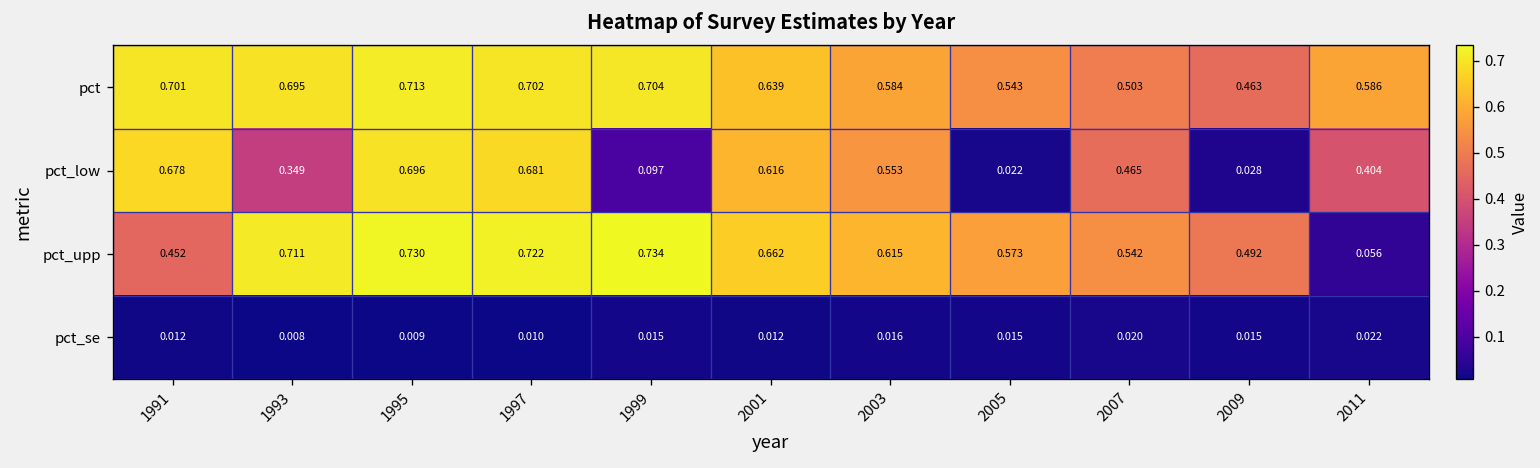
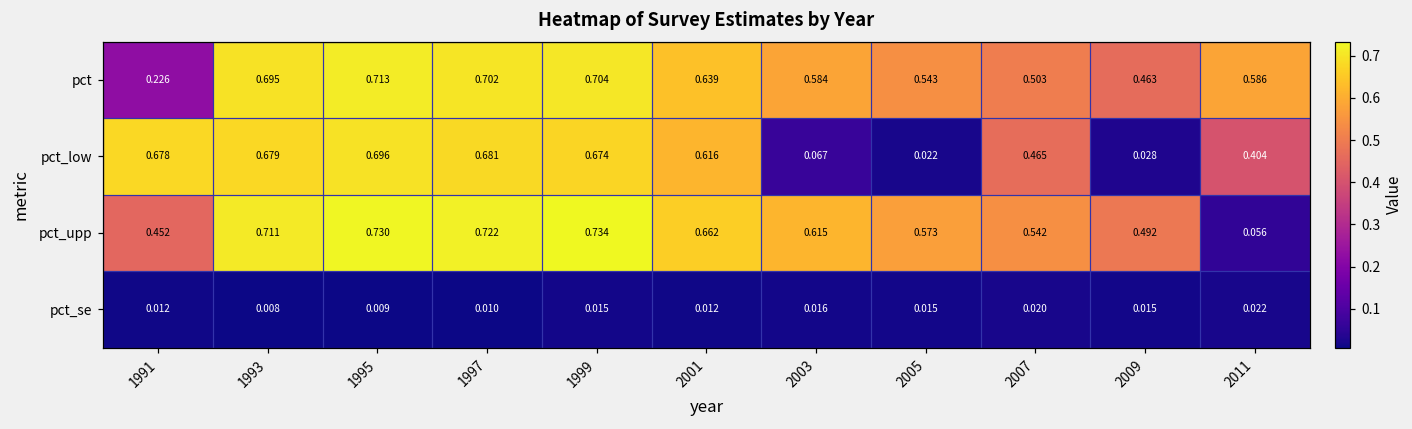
  {
    "pct": {
-     "1991": 0.701,
+     "1991": 0.226,
      "1993": 0.695,
      "1995": 0.713,
      "1997": 0.702,
      "1999": 0.704,
      "2001": 0.639,
      "2003": 0.584,
      "2005": 0.543,
      "2007": 0.503,
      "2009": 0.463,
      "2011": 0.586
    },
    "pct_low": {
      "1991": 0.678,
-     "1993": 0.349,
+     "1993": 0.679,
      "1995": 0.696,
      "1997": 0.681,
-     "1999": 0.097,
+     "1999": 0.674,
      "2001": 0.616,
-     "2003": 0.553,
+     "2003": 0.067,
      "2005": 0.022,
      "2007": 0.465,
      "2009": 0.028,
      "2011": 0.404
    },
    "pct_upp": {
      "1991": 0.452,
      "1993": 0.711,
      "1995": 0.730,
      "1997": 0.722,
      "1999": 0.734,
      "2001": 0.662,
      "2003": 0.615,
      "2005": 0.573,
      "2007": 0.542,
      "2009": 0.492,
      "2011": 0.056
    },
    "pct_se": {
      "1991": 0.012,
      "1993": 0.008,
      "1995": 0.009,
      "1997": 0.010,
      "1999": 0.015,
      "2001": 0.012,
      "2003": 0.016,
      "2005": 0.015,
      "2007": 0.020,
      "2009": 0.015,
      "2011": 0.022
    }
  }
